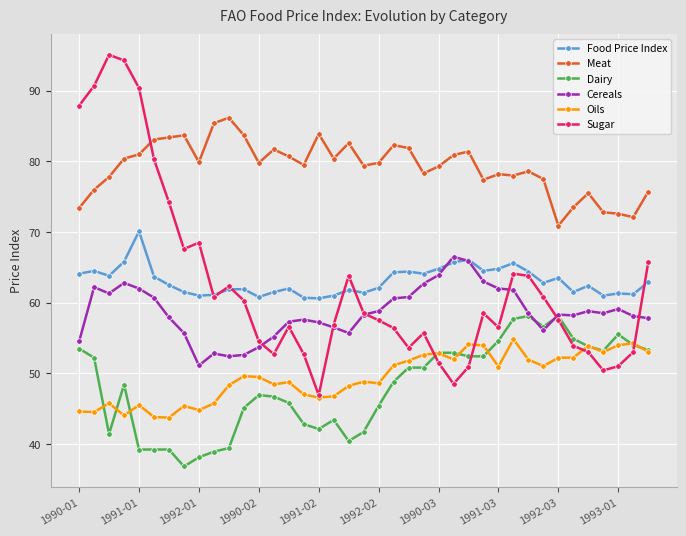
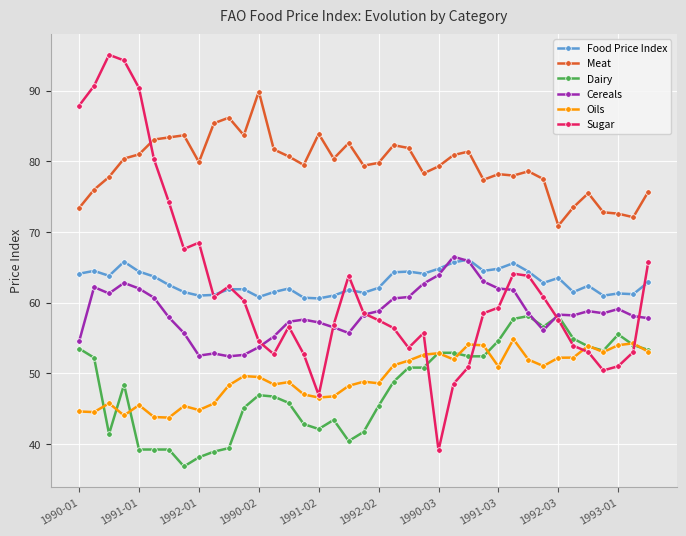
  {
    "Food Price Index": {
      "1990-01": 64,
-     "1991-01": 70,
+     "1991-01": 64,
      "1992-01": 61,
      "1990-02": 61,
      "1991-02": 61,
      "1992-02": 62,
      "1990-03": 65,
      "1991-03": 65,
      "1992-03": 64,
      "1993-01": 61
    },
    "Meat": {
      "1990-01": 73,
      "1991-01": 81,
      "1992-01": 80,
-     "1990-02": 80,
+     "1990-02": 90,
      "1991-02": 84,
      "1992-02": 80,
      "1990-03": 79,
      "1991-03": 78,
      "1992-03": 71,
      "1993-01": 73
    },
    "Dairy": {
      "1990-01": 54,
      "1991-01": 39,
      "1992-01": 38,
      "1990-02": 47,
      "1991-02": 42,
      "1992-02": 45,
      "1991-03": 55,
      "1993-01": 56
    },
    "Cereals": {
      "1990-01": 55,
      "1991-01": 62,
-     "1992-01": 51,
+     "1992-01": 53,
      "1990-02": 54,
      "1991-02": 57,
      "1992-02": 59,
      "1990-03": 64,
      "1991-03": 62,
      "1993-01": 59
    },
    "Oils": {
      "1990-01": 45,
      "1991-01": 46,
      "1992-01": 45,
      "1990-02": 49,
      "1992-02": 49,
      "1991-03": 51,
      "1992-03": 52,
      "1993-01": 54
    },
    "Sugar": {
      "1990-01": 88,
      "1991-01": 90,
      "1992-01": 69,
      "1990-02": 55,
      "1992-02": 58,
-     "1990-03": 52,
-     "1991-03": 57,
+     "1990-03": 39,
+     "1991-03": 59,
      "1992-03": 58,
      "1993-01": 51
    }
  }
